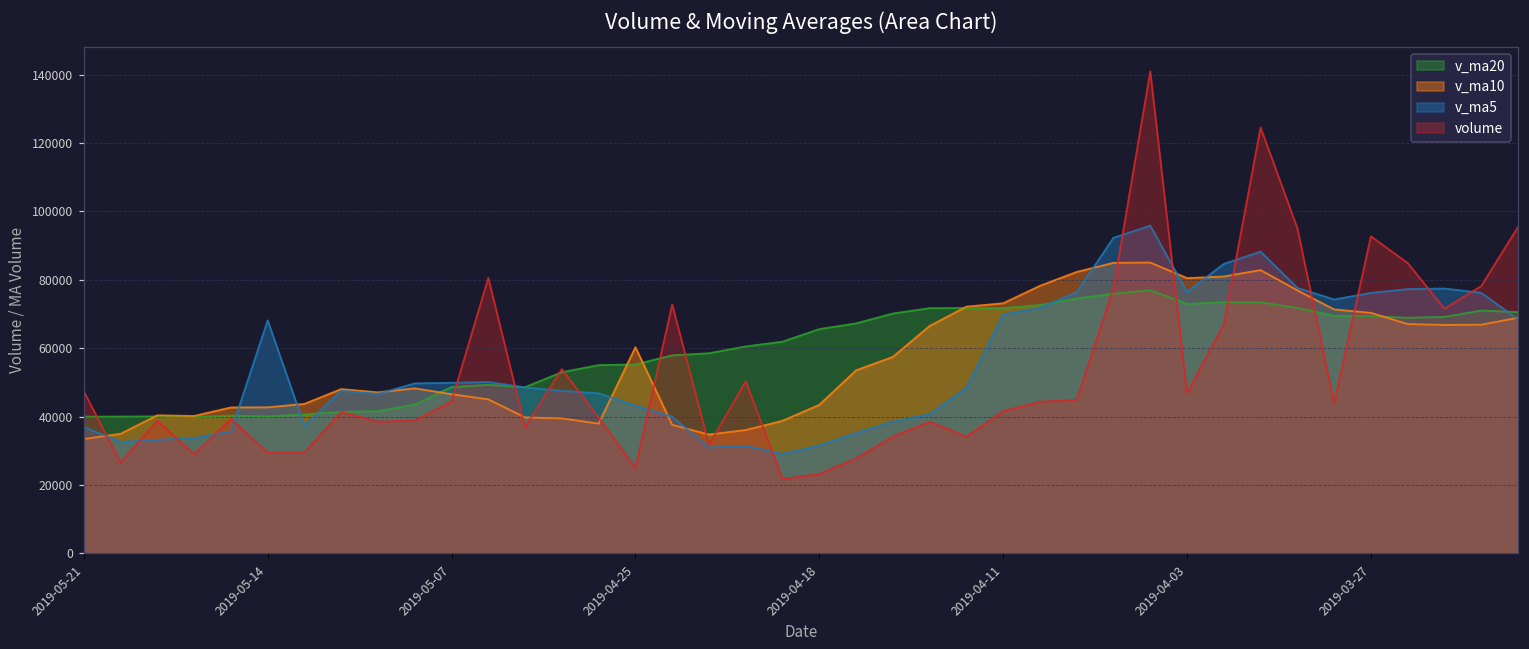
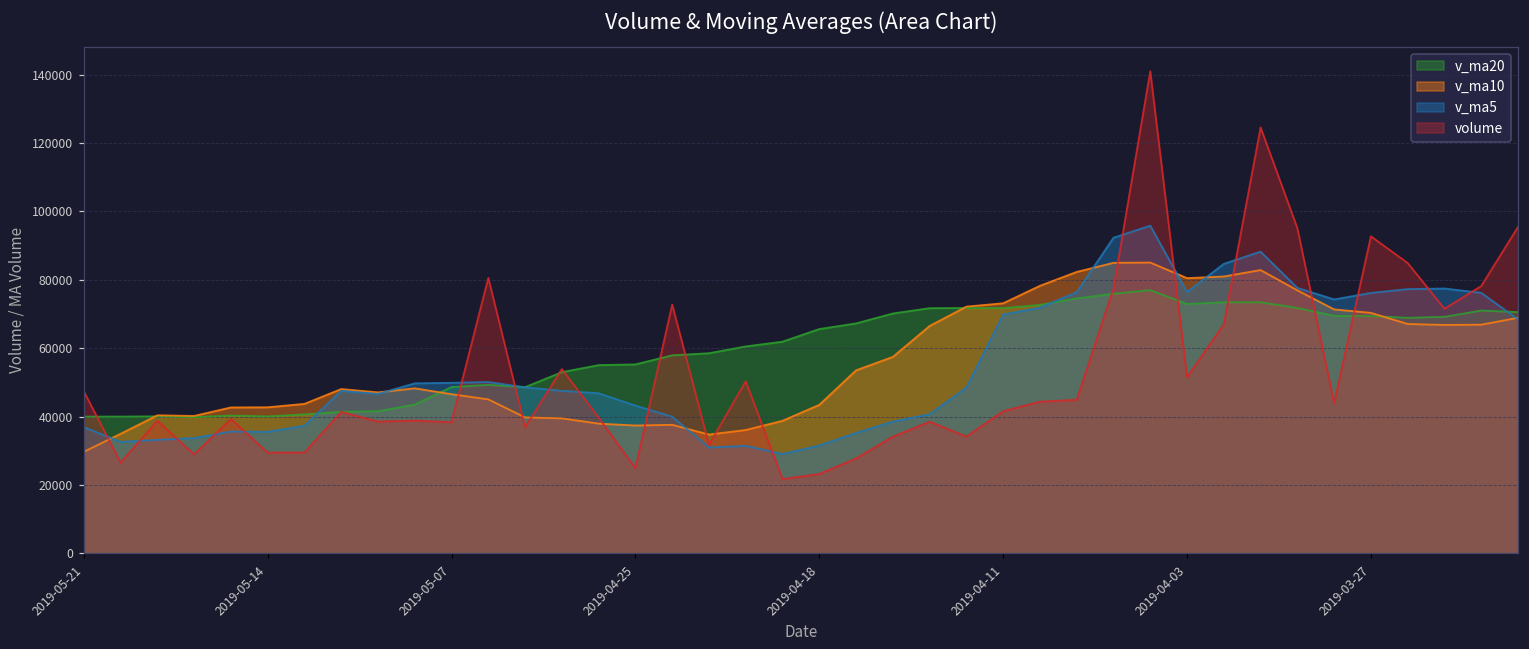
  {
    "v_ma20": {
      "2019-05-21": 40000,
      "2019-05-14": 40000,
      "2019-05-07": 49000,
      "2019-04-25": 55000,
      "2019-04-18": 66000,
      "2019-04-11": 72000,
      "2019-04-03": 73000,
      "2019-03-27": 69000
    },
    "v_ma10": {
-     "2019-05-21": 33000,
+     "2019-05-21": 30000,
      "2019-05-14": 43000,
      "2019-05-07": 47000,
-     "2019-04-25": 60000,
+     "2019-04-25": 37000,
      "2019-04-18": 43000,
      "2019-04-11": 73000,
      "2019-04-03": 81000,
      "2019-03-27": 70000
    },
    "v_ma5": {
      "2019-05-21": 37000,
-     "2019-05-14": 68000,
+     "2019-05-14": 36000,
      "2019-05-07": 50000,
      "2019-04-25": 43000,
      "2019-04-18": 32000,
      "2019-04-11": 70000,
      "2019-04-03": 76000,
      "2019-03-27": 76000
    },
    "volume": {
      "2019-05-21": 47000,
      "2019-05-14": 30000,
-     "2019-05-07": 44000,
+     "2019-05-07": 38000,
      "2019-04-25": 25000,
      "2019-04-18": 23000,
      "2019-04-11": 42000,
-     "2019-04-03": 47000,
+     "2019-04-03": 52000,
      "2019-03-27": 93000
    }
  }
